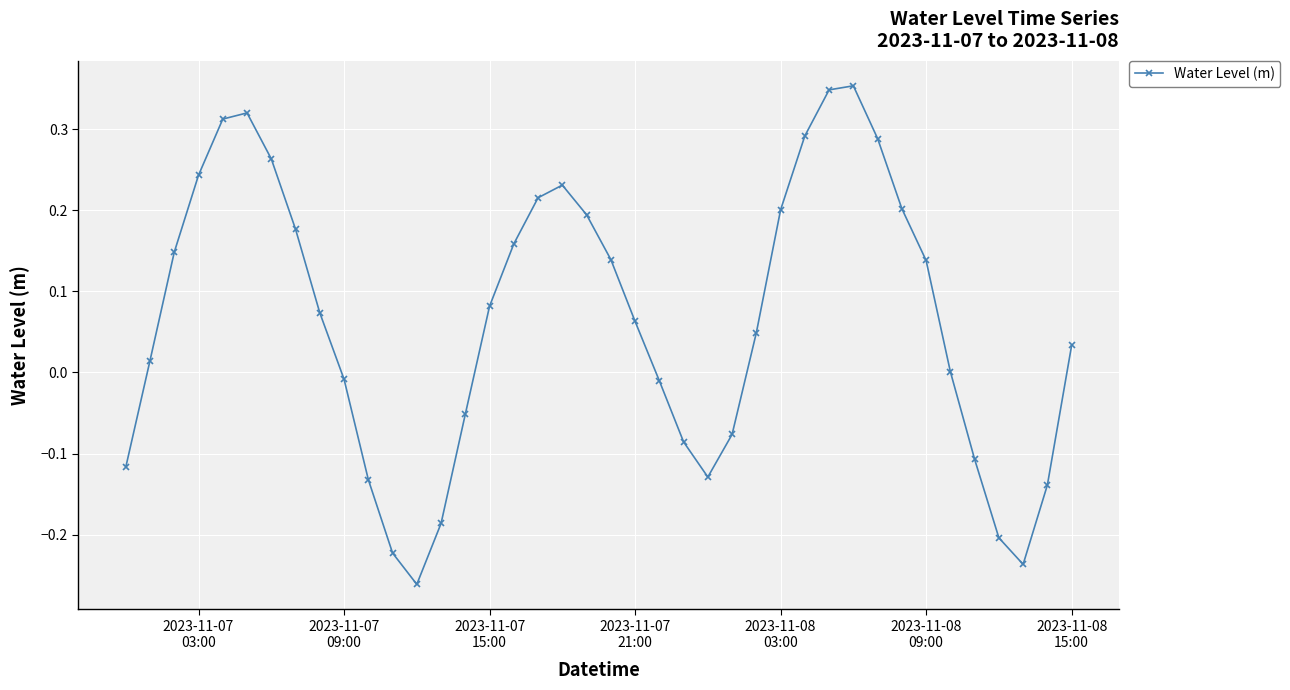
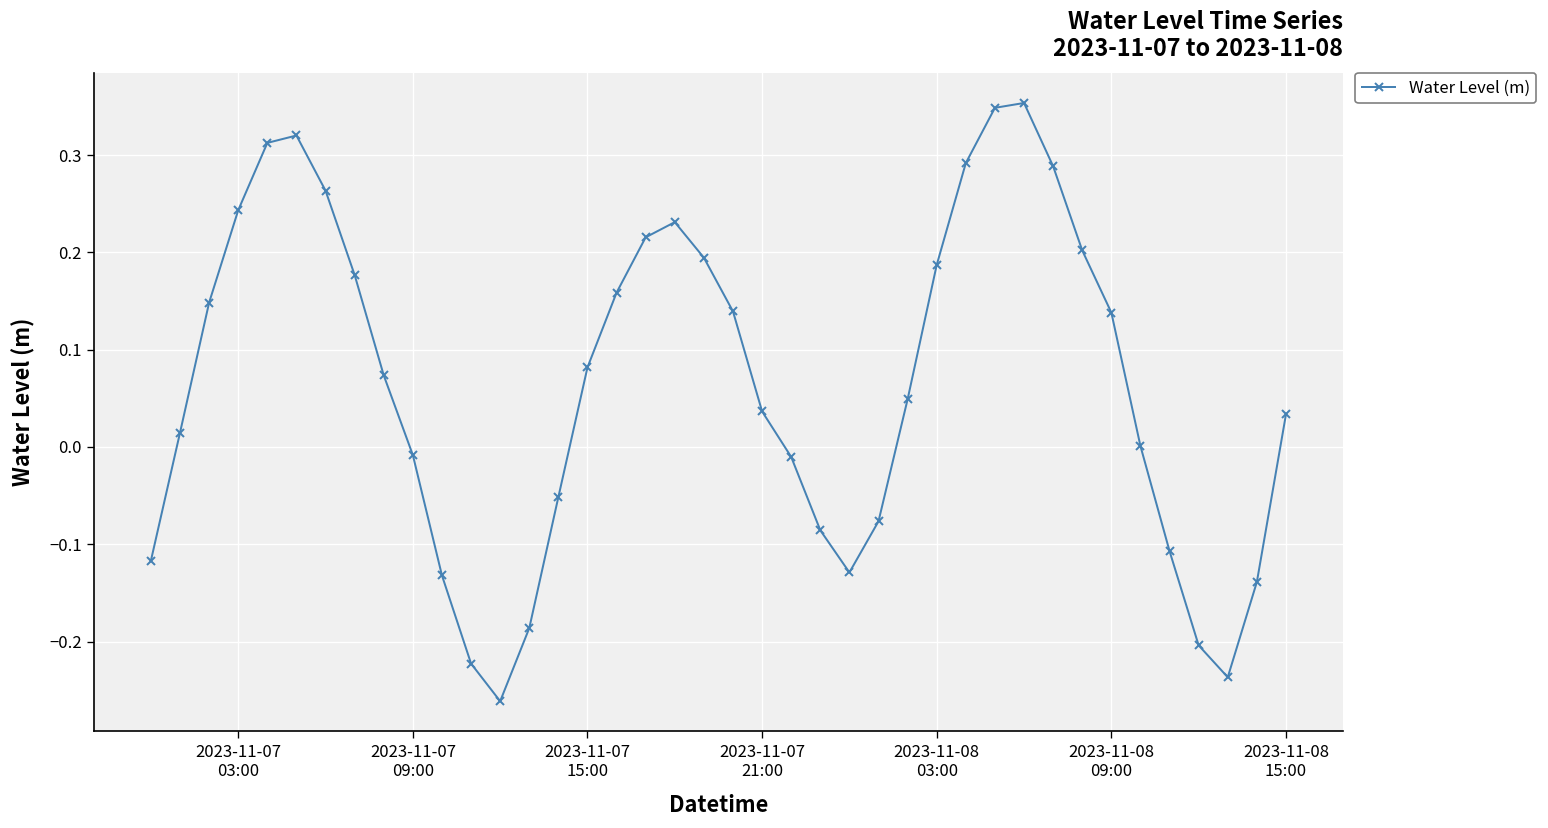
  {
    "2023-11-07 03:00": 0.24,
    "2023-11-07 09:00": -0.01,
    "2023-11-07 15:00": 0.08,
-   "2023-11-07 21:00": 0.06,
-   "2023-11-08 03:00": 0.20,
+   "2023-11-07 21:00": 0.04,
+   "2023-11-08 03:00": 0.19,
    "2023-11-08 09:00": 0.14,
    "2023-11-08 15:00": 0.03
  }
